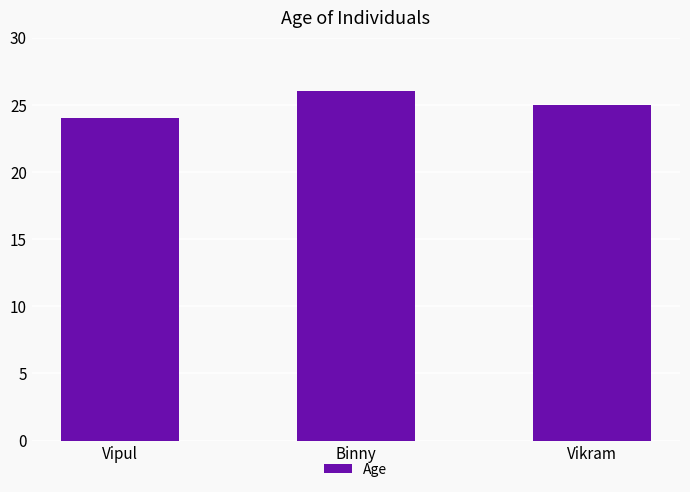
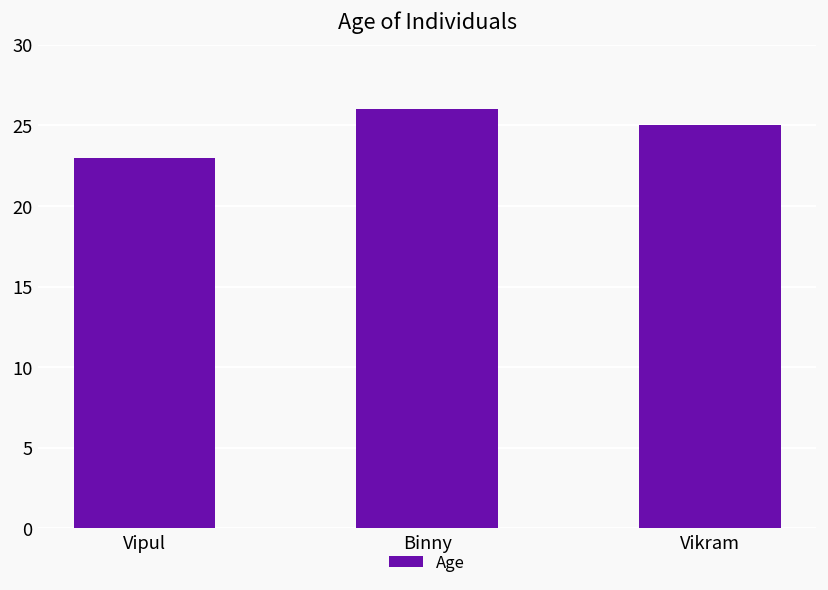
  {
-   "Vipul": 24,
+   "Vipul": 23,
    "Binny": 26,
    "Vikram": 25
  }
